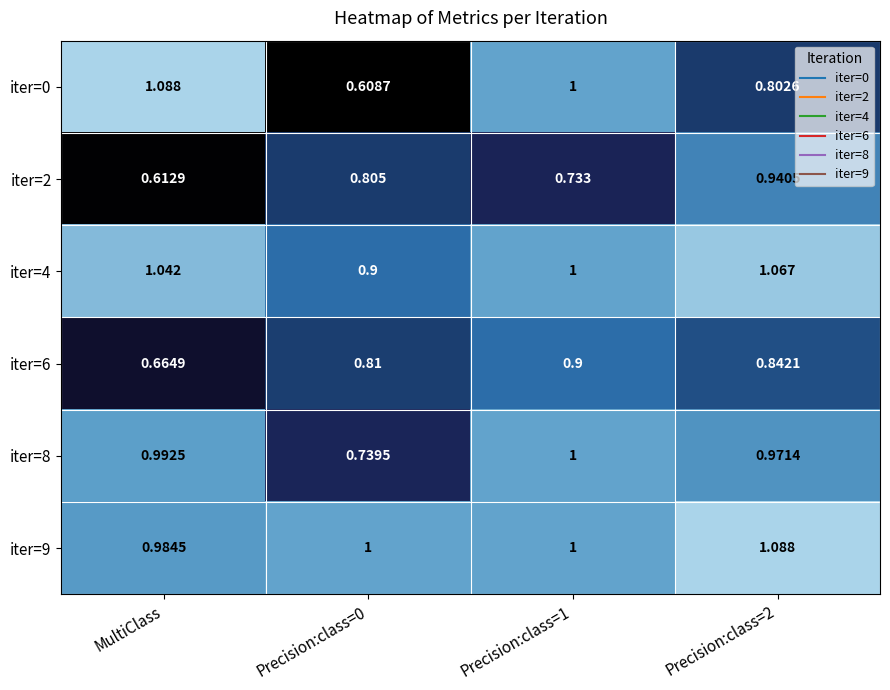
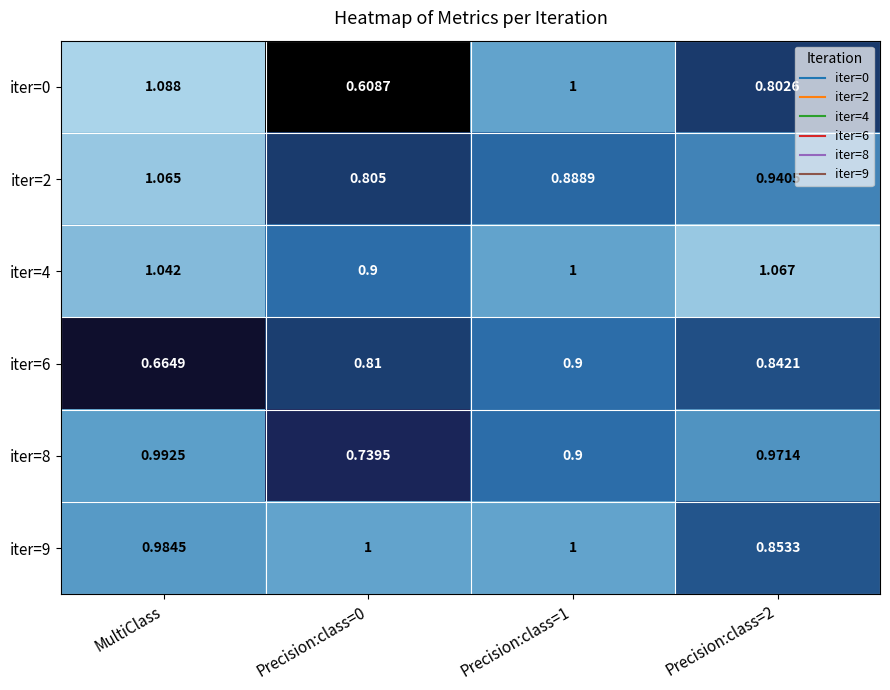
  {
    "iter=0": {
      "MultiClass": 1.088,
      "Precision:class=0": 0.6087,
      "Precision:class=1": 1
    },
    "iter=2": {
-     "MultiClass": 0.6129,
+     "MultiClass": 1.065,
      "Precision:class=0": 0.805,
-     "Precision:class=1": 0.733
+     "Precision:class=1": 0.8889
    },
    "iter=4": {
      "MultiClass": 1.042,
      "Precision:class=0": 0.9,
      "Precision:class=1": 1,
      "Precision:class=2": 1.067
    },
    "iter=6": {
      "MultiClass": 0.6649,
      "Precision:class=0": 0.81,
      "Precision:class=1": 0.9,
      "Precision:class=2": 0.8421
    },
    "iter=8": {
      "MultiClass": 0.9925,
      "Precision:class=0": 0.7395,
-     "Precision:class=1": 1,
+     "Precision:class=1": 0.9,
      "Precision:class=2": 0.9714
    },
    "iter=9": {
      "MultiClass": 0.9845,
      "Precision:class=0": 1,
      "Precision:class=1": 1,
-     "Precision:class=2": 1.088
+     "Precision:class=2": 0.8533
    }
  }
